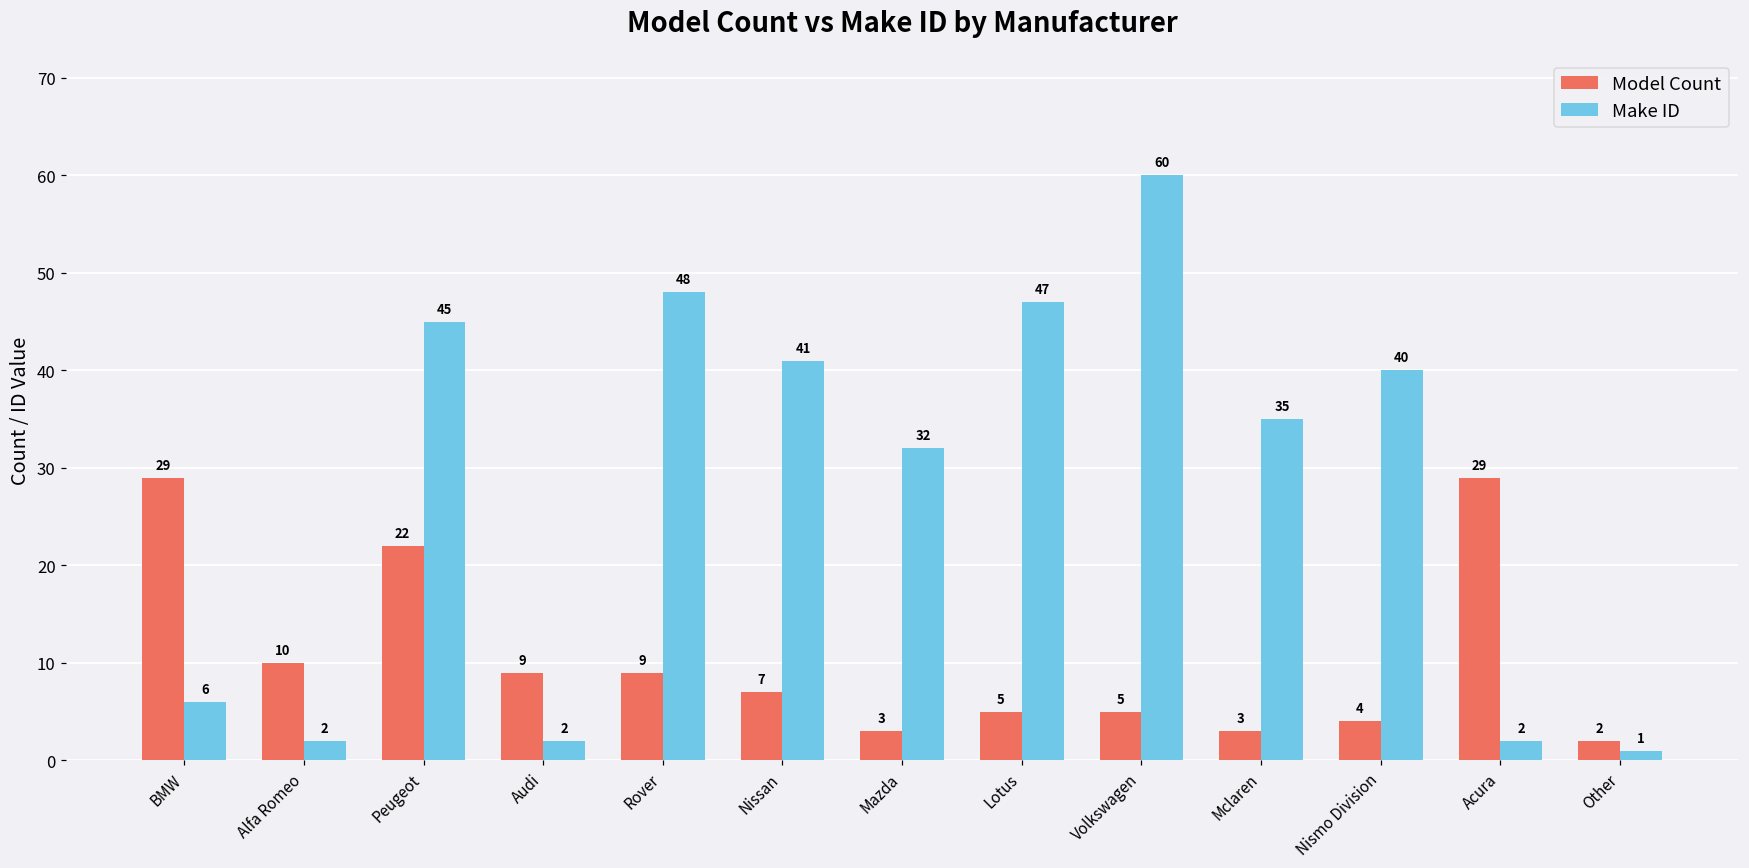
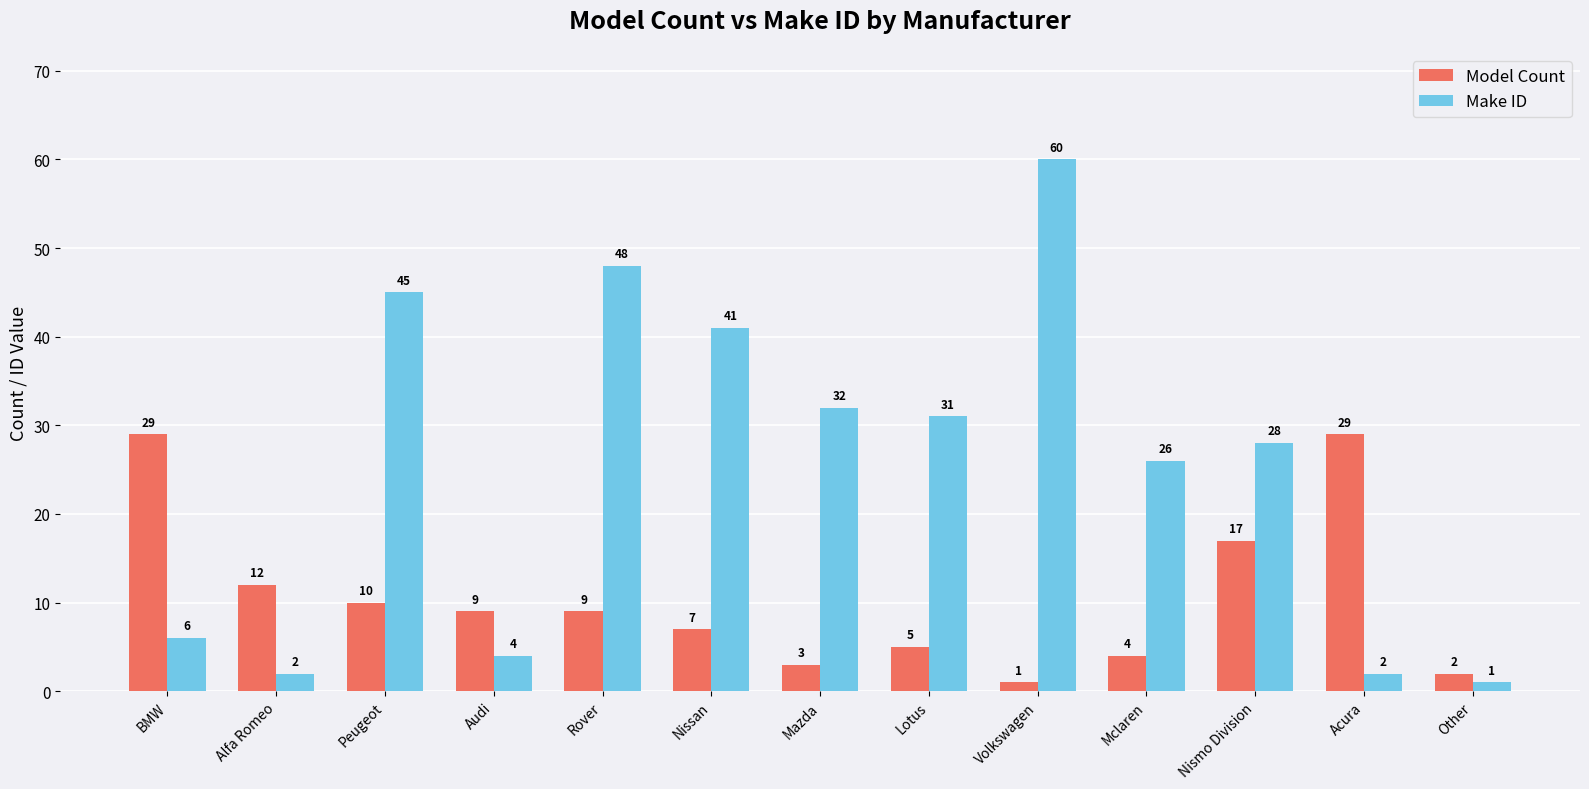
  {
    "Model Count": {
      "BMW": 29,
-     "Alfa Romeo": 10,
-     "Peugeot": 22,
+     "Alfa Romeo": 12,
+     "Peugeot": 10,
      "Audi": 9,
      "Rover": 9,
      "Nissan": 7,
      "Mazda": 3,
      "Lotus": 5,
-     "Volkswagen": 5,
-     "Mclaren": 3,
-     "Nismo Division": 4,
+     "Volkswagen": 1,
+     "Mclaren": 4,
+     "Nismo Division": 17,
      "Acura": 29,
      "Other": 2
    },
    "Make ID": {
      "BMW": 6,
      "Alfa Romeo": 2,
      "Peugeot": 45,
-     "Audi": 2,
+     "Audi": 4,
      "Rover": 48,
      "Nissan": 41,
      "Mazda": 32,
-     "Lotus": 47,
+     "Lotus": 31,
      "Volkswagen": 60,
-     "Mclaren": 35,
-     "Nismo Division": 40,
+     "Mclaren": 26,
+     "Nismo Division": 28,
      "Acura": 2,
      "Other": 1
    }
  }
